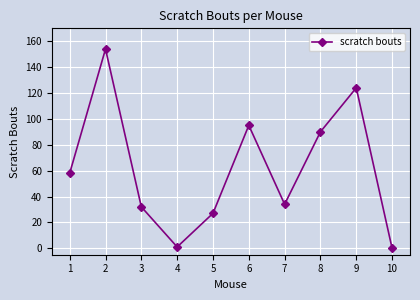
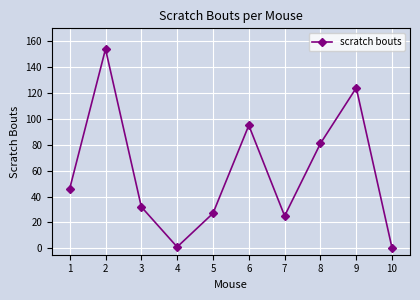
  {
-   "1": 58,
+   "1": 46,
    "2": 154,
    "3": 32,
    "4": 1,
    "5": 27,
    "6": 95,
-   "7": 34,
-   "8": 90,
+   "7": 25,
+   "8": 81,
    "9": 124,
    "10": 0
  }
